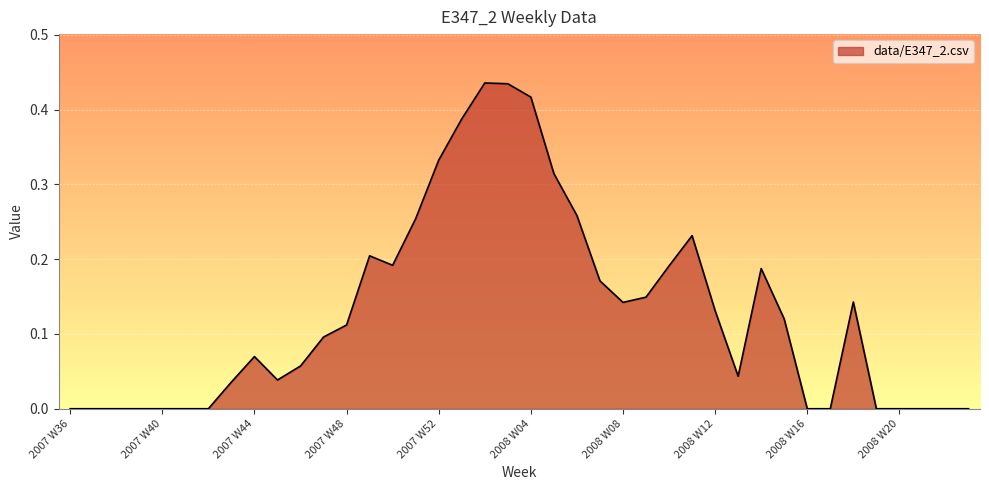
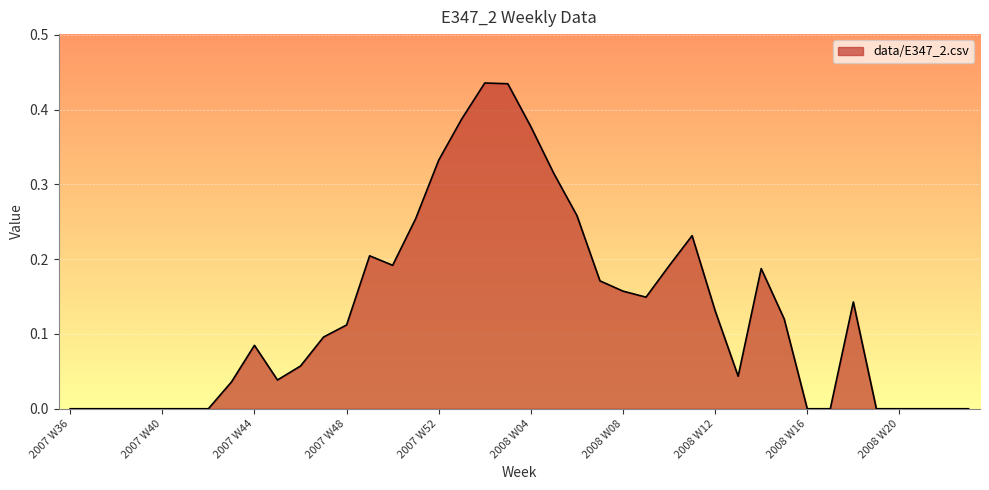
  {
    "2007 W36": 0.00,
    "2007 W40": 0.00,
-   "2007 W44": 0.07,
+   "2007 W44": 0.08,
    "2007 W48": 0.11,
    "2007 W52": 0.33,
-   "2008 W04": 0.42,
-   "2008 W08": 0.14,
+   "2008 W04": 0.38,
+   "2008 W08": 0.16,
    "2008 W12": 0.13,
    "2008 W16": 0.00,
    "2008 W20": 0.00
  }
